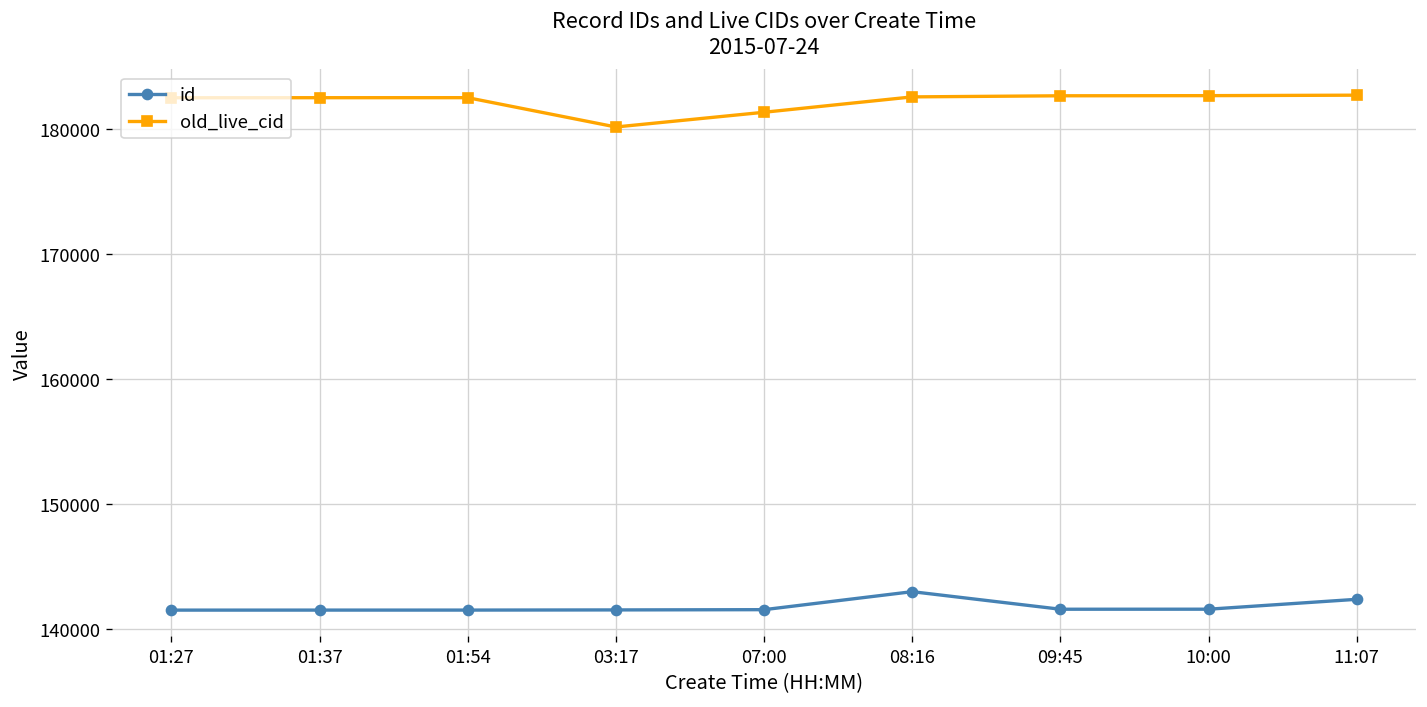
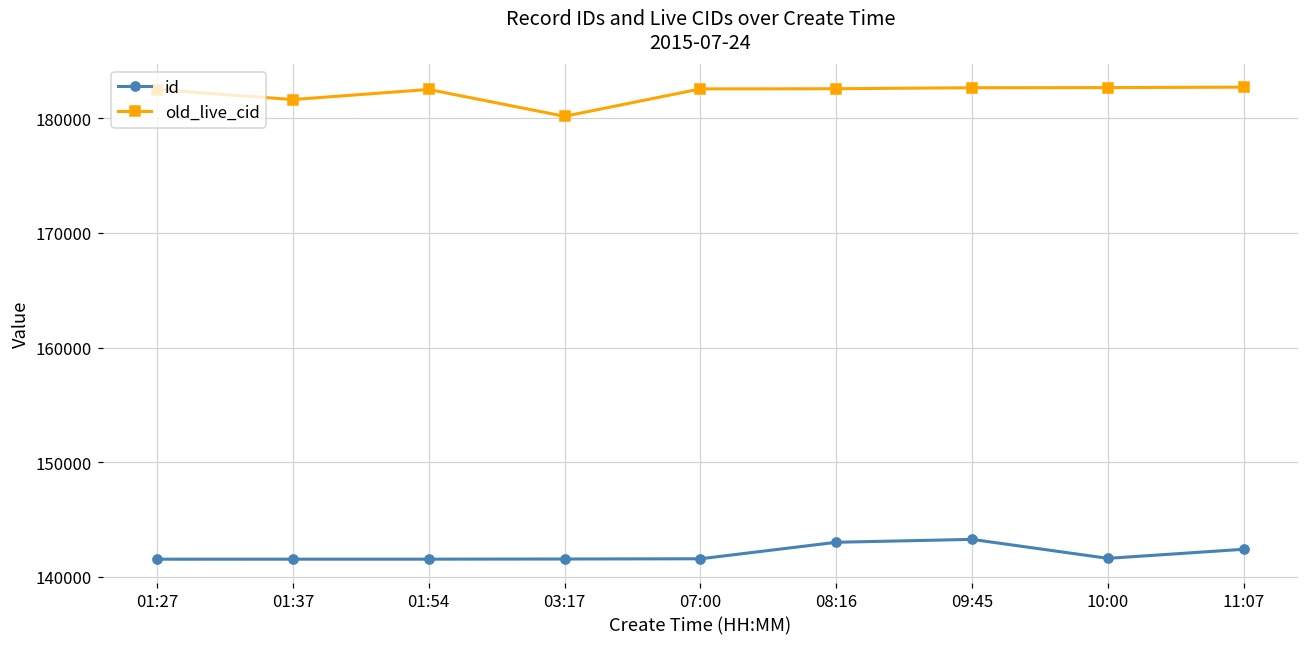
  {
    "id": {
      "01:27": 141500,
      "01:37": 141500,
      "01:54": 141500,
      "03:17": 141500,
      "07:00": 141600,
      "08:16": 143000,
-     "09:45": 141600,
+     "09:45": 143300,
      "10:00": 141600,
      "11:07": 142400
    },
    "old_live_cid": {
-     "01:37": 182500,
+     "01:37": 181600,
      "01:54": 182500,
      "03:17": 180200,
-     "07:00": 181400,
+     "07:00": 182600,
      "08:16": 182600,
      "09:45": 182700,
      "10:00": 182700,
      "11:07": 182700
    }
  }
